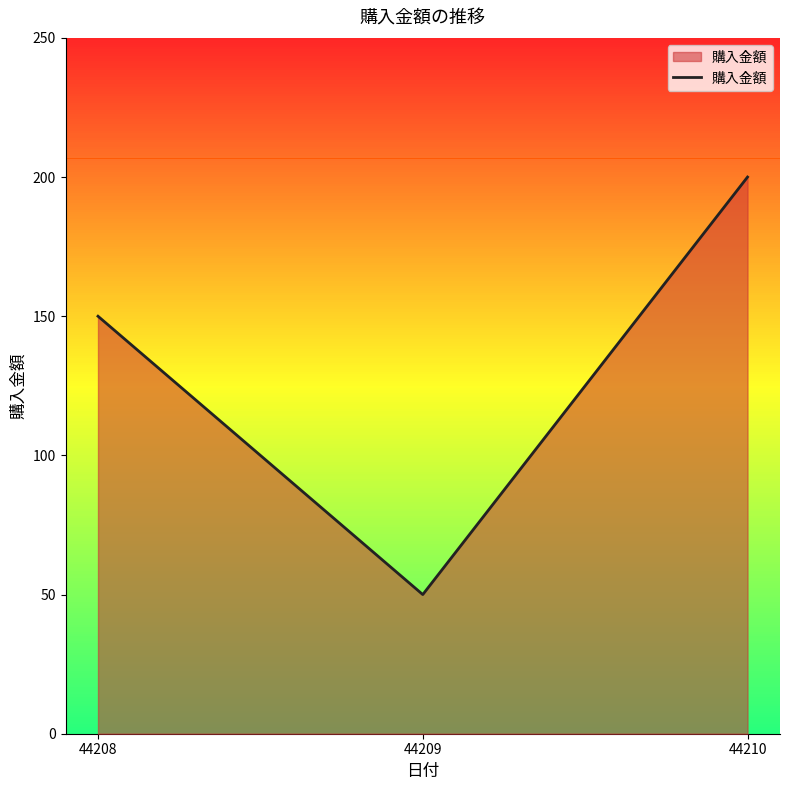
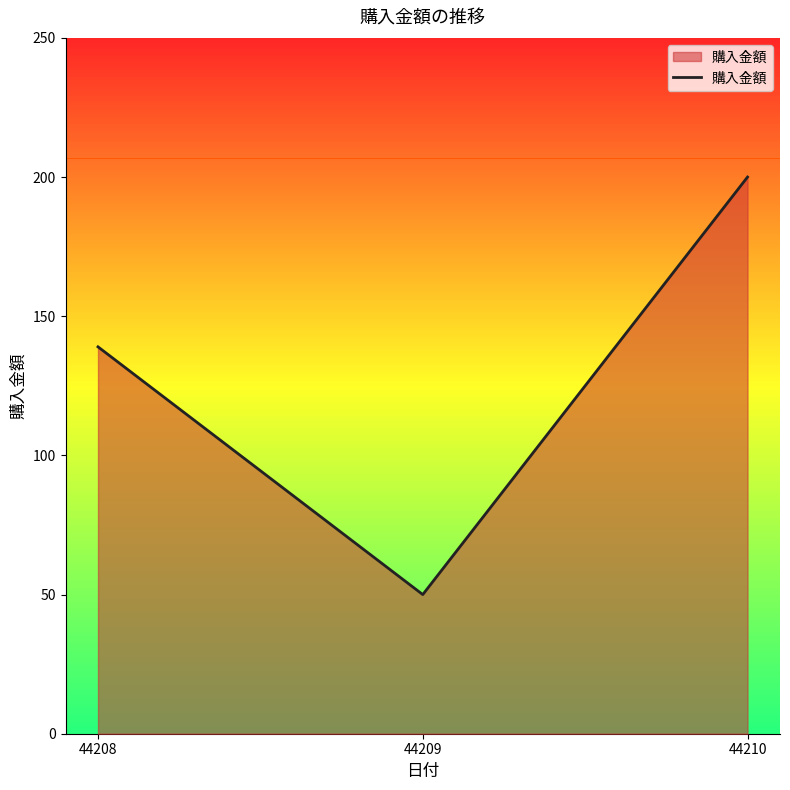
  {
-   "44208": 150,
+   "44208": 139,
    "44209": 50,
    "44210": 200
  }
